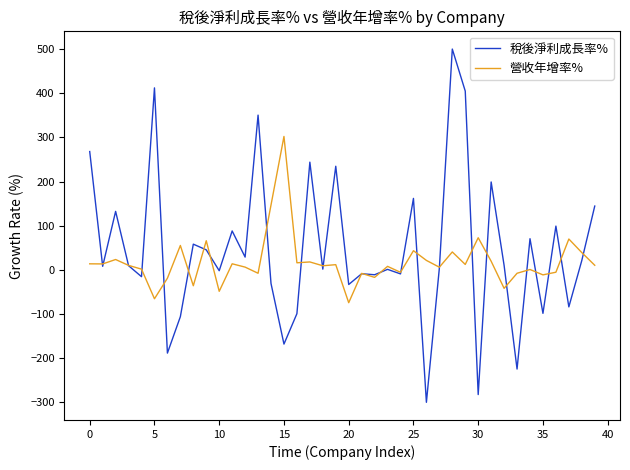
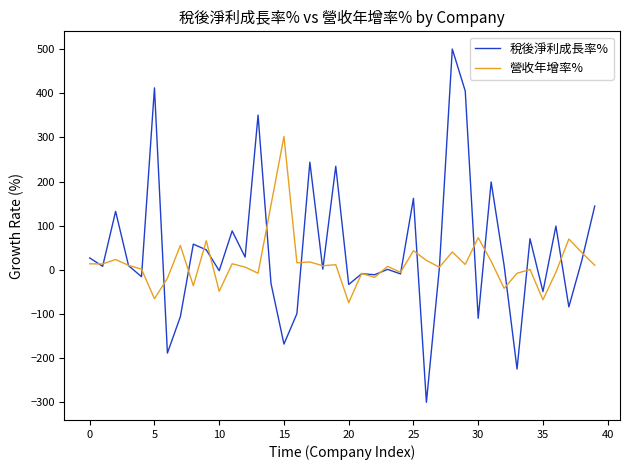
  {
    "稅後淨利成長率%": {
-     "0": 270,
+     "0": 30,
      "5": 410,
      "10": 0,
      "15": -170,
      "20": -30,
      "25": 160,
-     "30": -280,
-     "35": -100
+     "30": -110,
+     "35": -50
    },
    "營收年增率%": {
      "0": 10,
      "5": -70,
      "10": -50,
      "15": 300,
      "20": -70,
      "25": 40,
      "30": 70,
-     "35": -10
+     "35": -70
    }
  }
